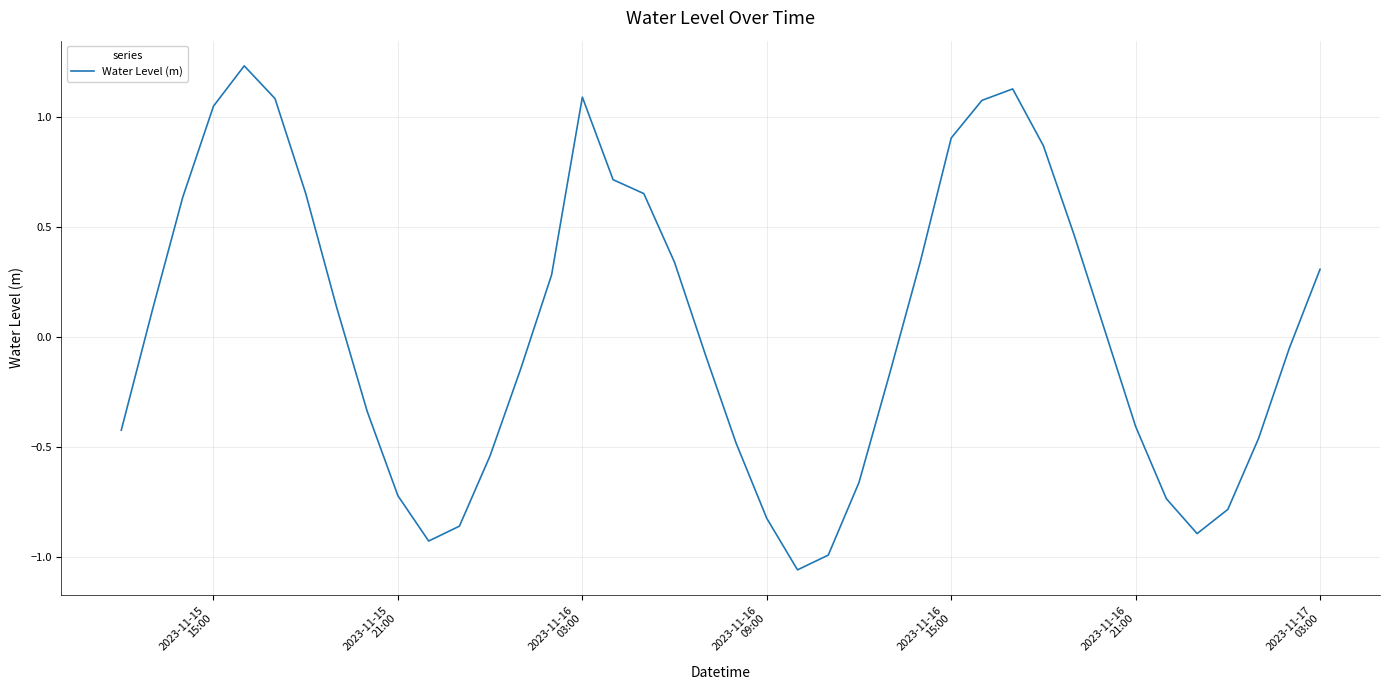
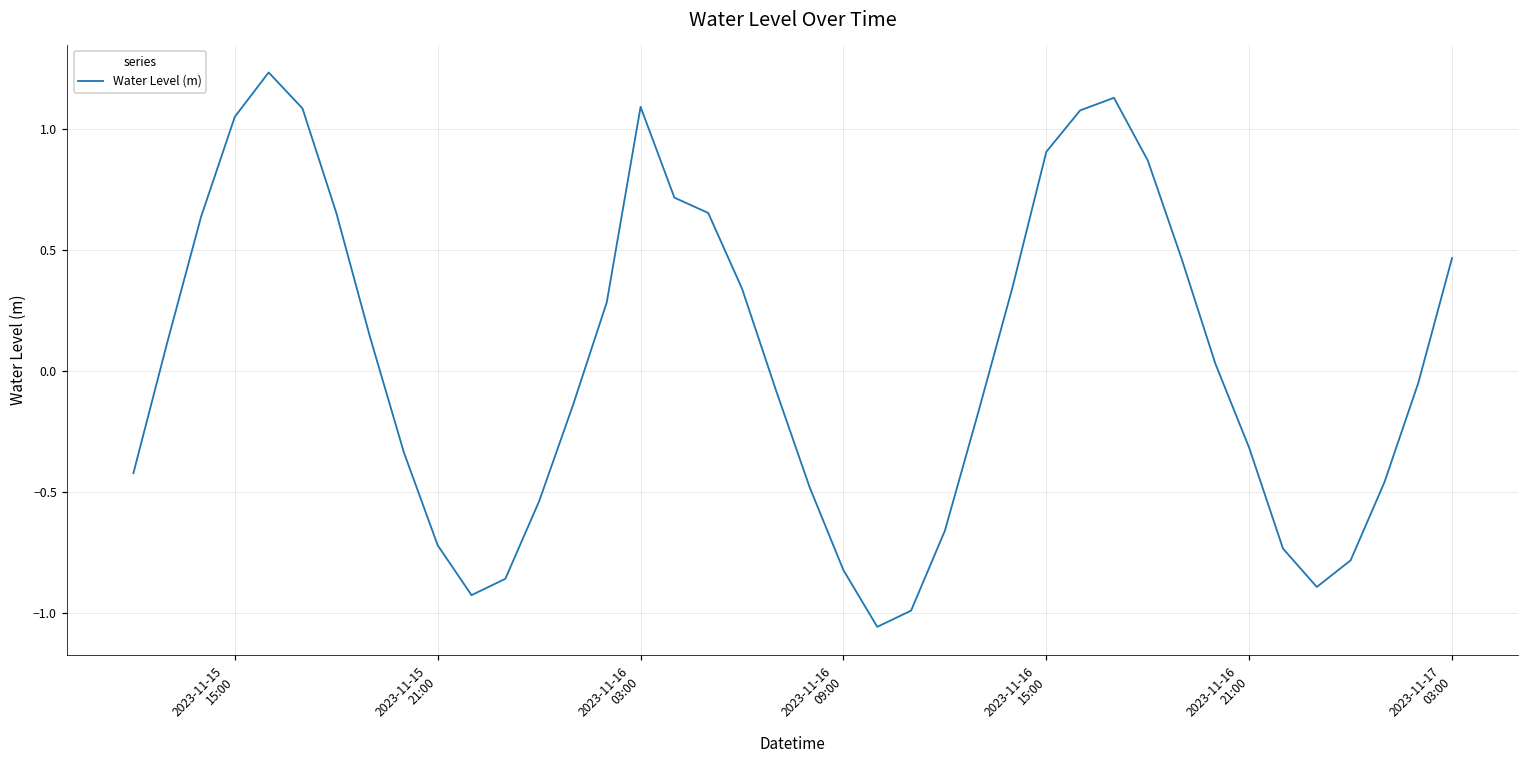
  {
    "2023-11-15 15:00": 1.05,
    "2023-11-15 21:00": -0.72,
    "2023-11-16 03:00": 1.09,
    "2023-11-16 09:00": -0.82,
    "2023-11-16 15:00": 0.91,
-   "2023-11-16 21:00": -0.41,
-   "2023-11-17 03:00": 0.31
+   "2023-11-16 21:00": -0.32,
+   "2023-11-17 03:00": 0.47
  }
